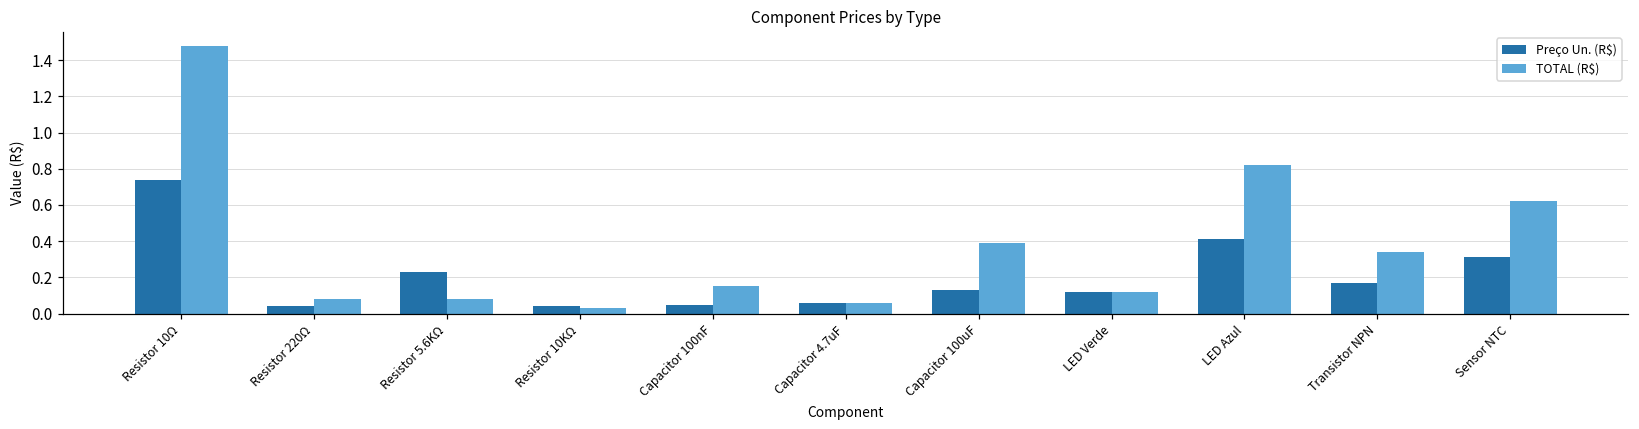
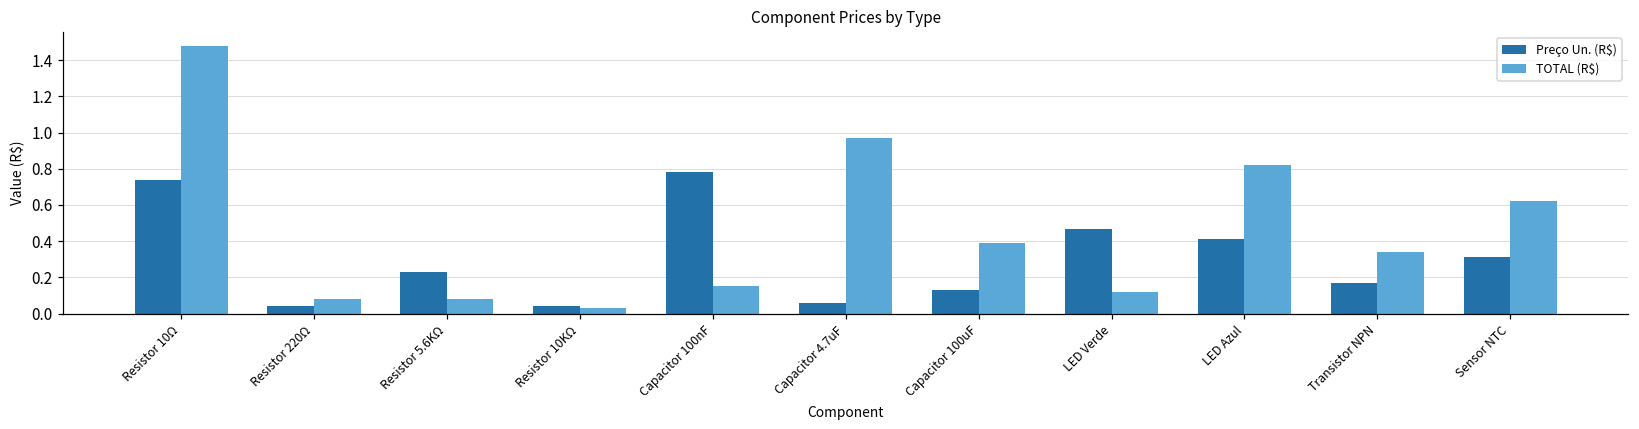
  {
    "Preço Un. (R$)": {
      "Resistor 10Ω": 0.74,
      "Resistor 220Ω": 0.04,
      "Resistor 5.6KΩ": 0.23,
      "Resistor 10KΩ": 0.04,
-     "Capacitor 100nF": 0.05,
+     "Capacitor 100nF": 0.78,
      "Capacitor 4.7uF": 0.06,
      "Capacitor 100uF": 0.13,
-     "LED Verde": 0.12,
+     "LED Verde": 0.47,
      "LED Azul": 0.41,
      "Transistor NPN": 0.17,
      "Sensor NTC": 0.31
    },
    "TOTAL (R$)": {
      "Resistor 10Ω": 1.48,
      "Resistor 220Ω": 0.08,
      "Resistor 5.6KΩ": 0.08,
      "Resistor 10KΩ": 0.03,
      "Capacitor 100nF": 0.15,
-     "Capacitor 4.7uF": 0.06,
+     "Capacitor 4.7uF": 0.97,
      "Capacitor 100uF": 0.39,
      "LED Verde": 0.12,
      "LED Azul": 0.82,
      "Transistor NPN": 0.34,
      "Sensor NTC": 0.62
    }
  }
